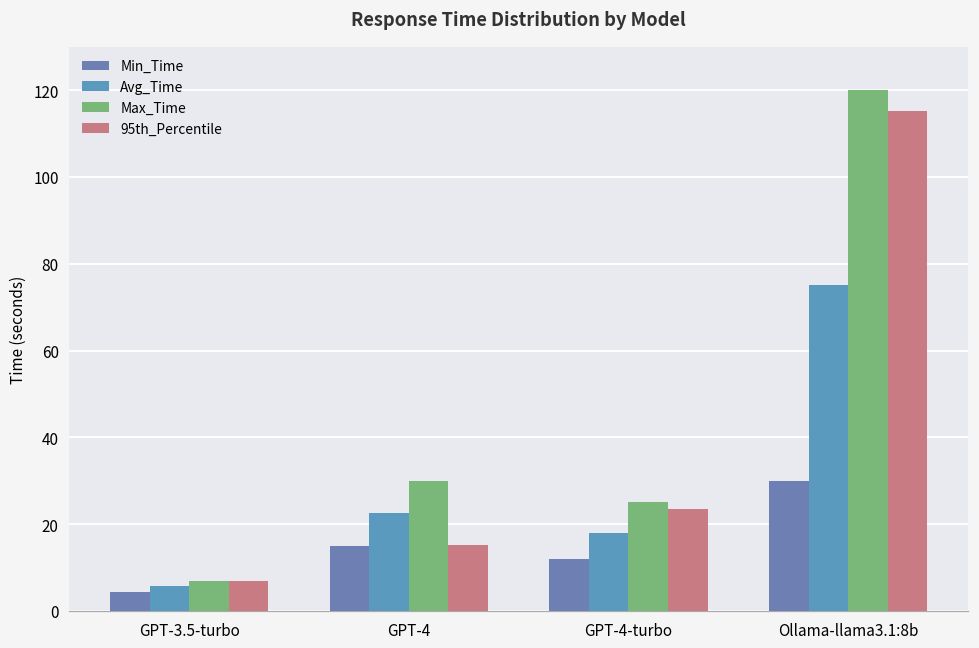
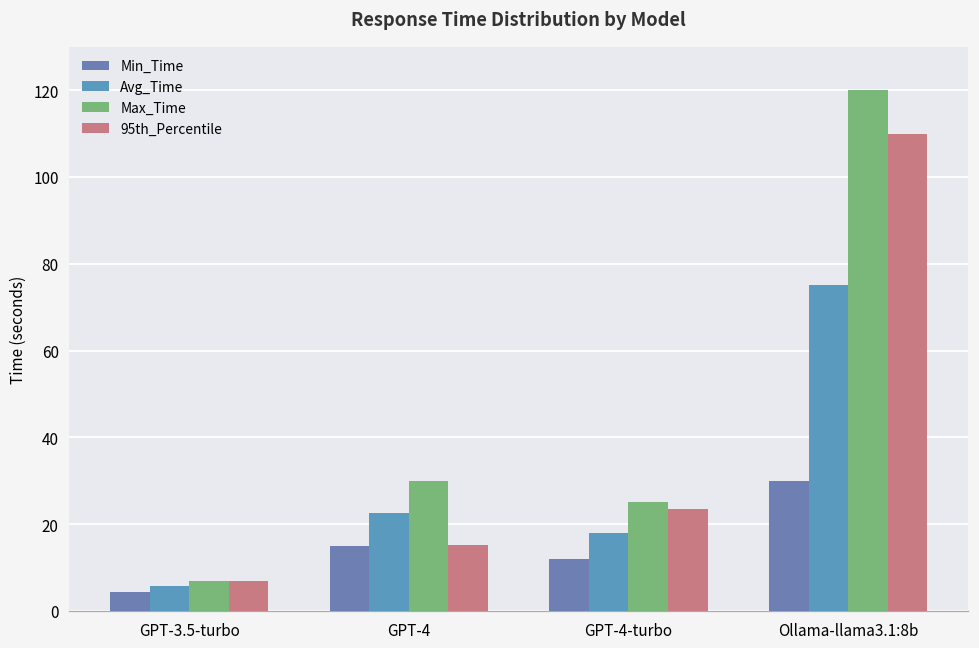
  {
    "Max_Time": {
      "GPT-3.5-turbo": 7,
      "GPT-4": 30,
      "GPT-4-turbo": 25,
      "Ollama-llama3.1:8b": 120
    },
    "95th_Percentile": {
      "GPT-3.5-turbo": 7,
      "GPT-4": 15,
      "GPT-4-turbo": 24,
-     "Ollama-llama3.1:8b": 115
+     "Ollama-llama3.1:8b": 110
    }
  }
